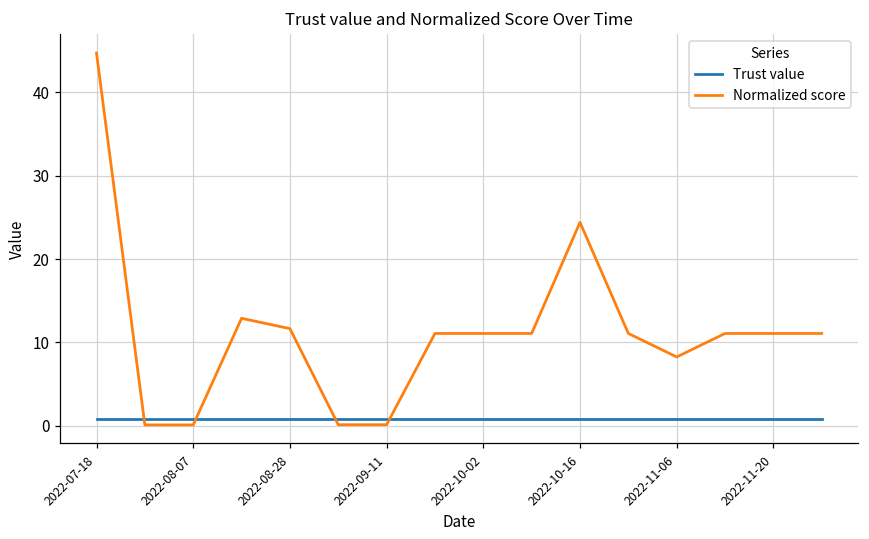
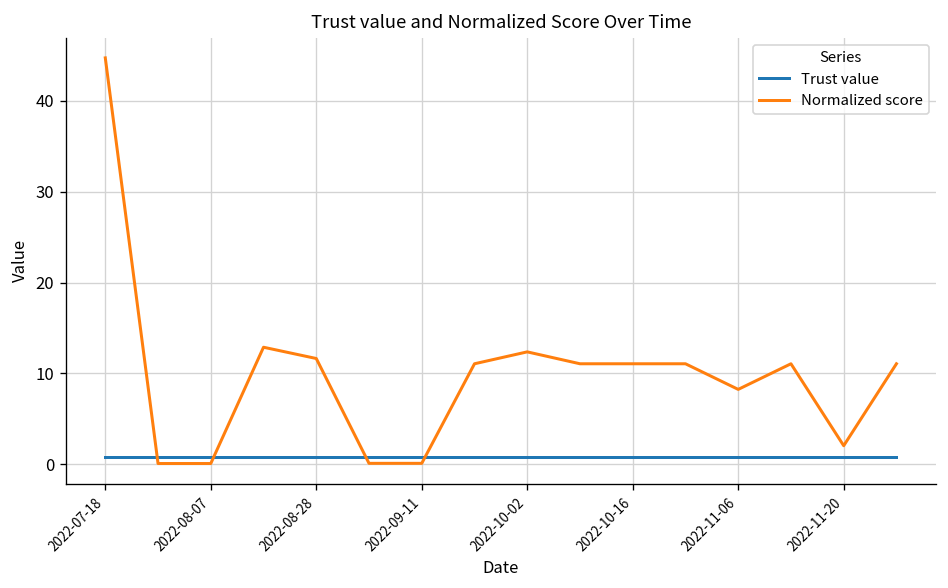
  {
    "Trust value": {
      "2022-07-18": 1,
      "2022-08-07": 1,
      "2022-08-28": 1,
      "2022-09-11": 1,
      "2022-10-02": 1,
      "2022-10-16": 1,
      "2022-11-06": 1,
      "2022-11-20": 1
    },
    "Normalized score": {
      "2022-07-18": 45,
      "2022-08-07": 0,
      "2022-08-28": 12,
      "2022-09-11": 0,
-     "2022-10-02": 11,
-     "2022-10-16": 24,
+     "2022-10-02": 12,
+     "2022-10-16": 11,
      "2022-11-06": 8,
-     "2022-11-20": 11
+     "2022-11-20": 2
    }
  }
